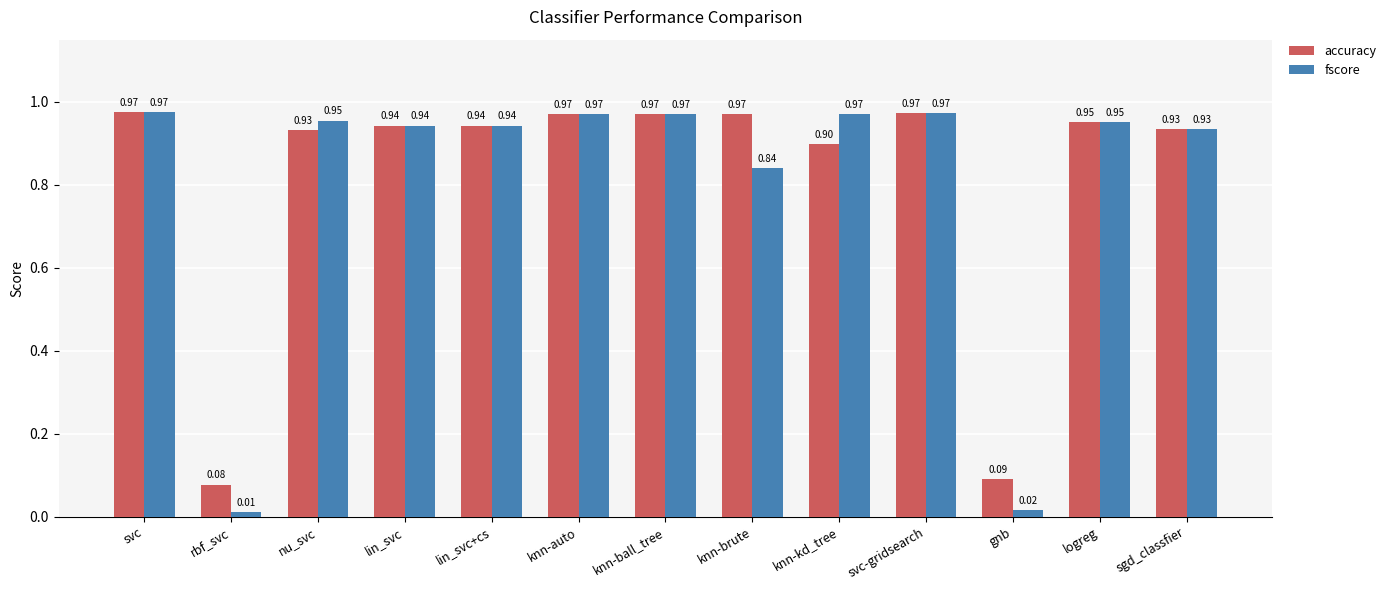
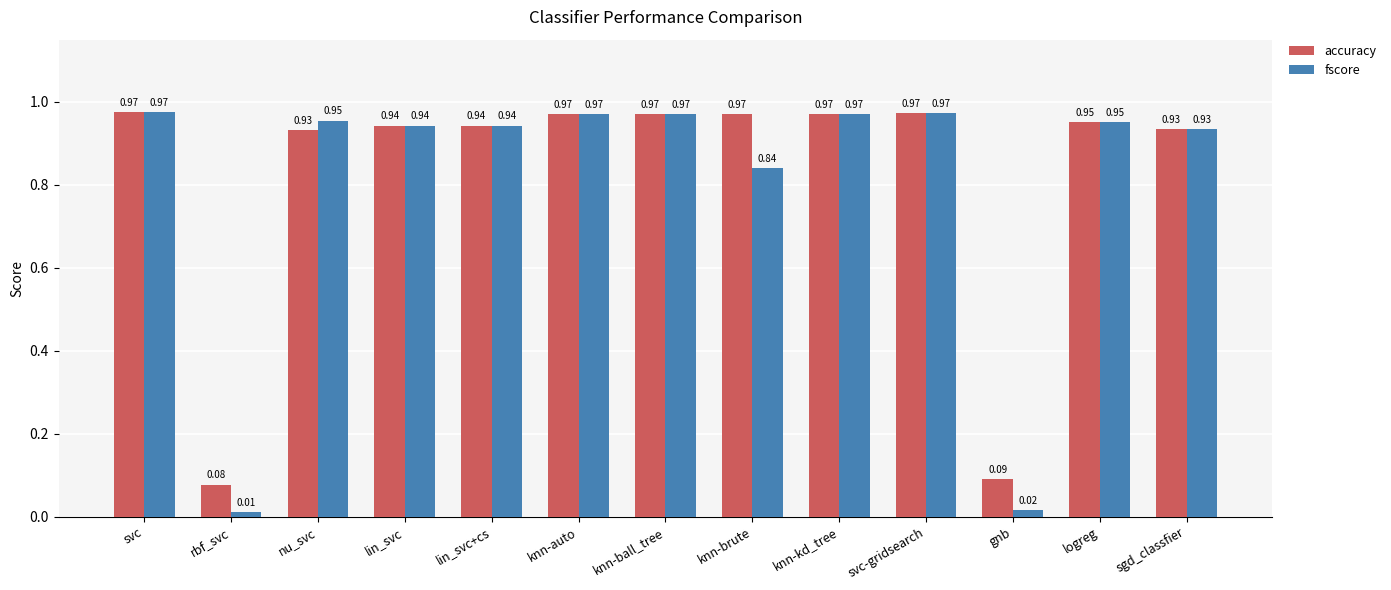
  {
    "accuracy": {
      "svc": 0.97,
      "rbf_svc": 0.08,
      "nu_svc": 0.93,
      "lin_svc": 0.94,
      "lin_svc+cs": 0.94,
      "knn-auto": 0.97,
      "knn-ball_tree": 0.97,
      "knn-brute": 0.97,
-     "knn-kd_tree": 0.90,
+     "knn-kd_tree": 0.97,
      "svc-gridsearch": 0.97,
      "gnb": 0.09,
      "logreg": 0.95,
      "sgd_classfier": 0.93
    },
    "fscore": {
      "svc": 0.97,
      "rbf_svc": 0.01,
      "nu_svc": 0.95,
      "lin_svc": 0.94,
      "lin_svc+cs": 0.94,
      "knn-auto": 0.97,
      "knn-ball_tree": 0.97,
      "knn-brute": 0.84,
      "knn-kd_tree": 0.97,
      "svc-gridsearch": 0.97,
      "gnb": 0.02,
      "logreg": 0.95,
      "sgd_classfier": 0.93
    }
  }
